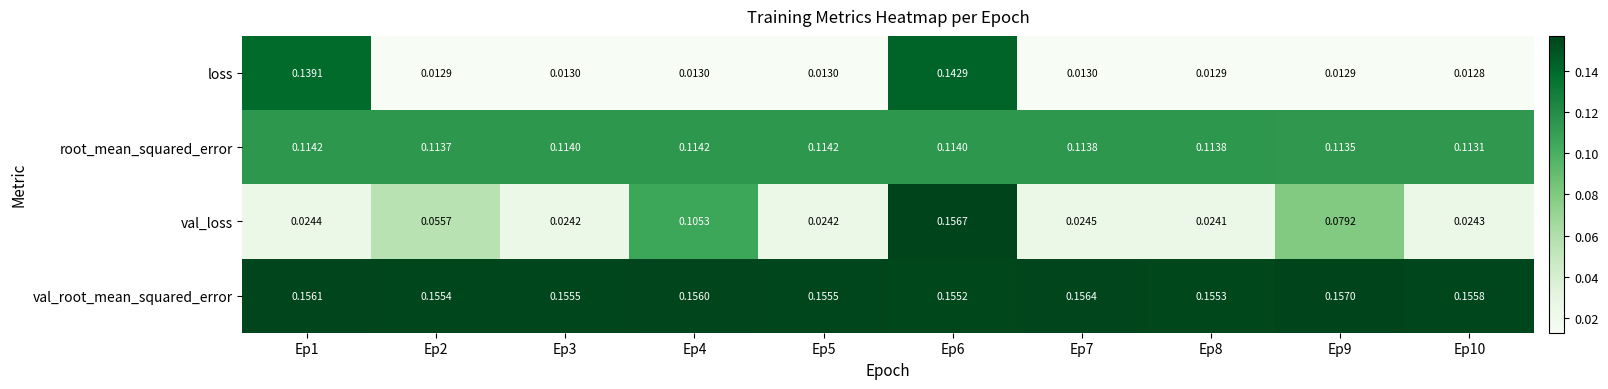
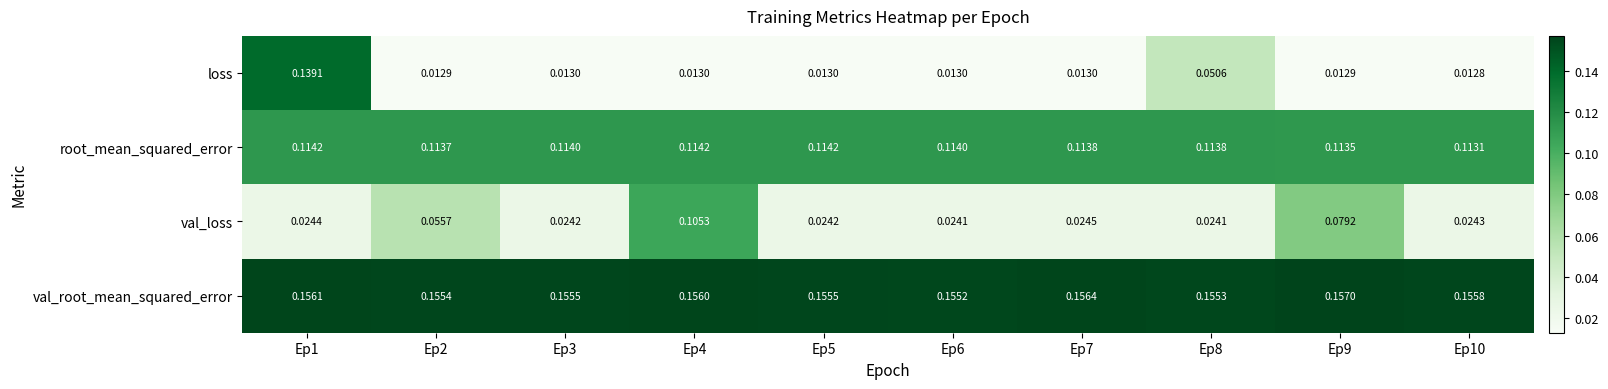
  {
    "loss": {
      "Ep1": 0.1391,
      "Ep2": 0.0129,
      "Ep3": 0.0130,
      "Ep4": 0.0130,
      "Ep5": 0.0130,
-     "Ep6": 0.1429,
+     "Ep6": 0.0130,
      "Ep7": 0.0130,
-     "Ep8": 0.0129,
+     "Ep8": 0.0506,
      "Ep9": 0.0129,
      "Ep10": 0.0128
    },
    "root_mean_squared_error": {
      "Ep1": 0.1142,
      "Ep2": 0.1137,
      "Ep3": 0.1140,
      "Ep4": 0.1142,
      "Ep5": 0.1142,
      "Ep6": 0.1140,
      "Ep7": 0.1138,
      "Ep8": 0.1138,
      "Ep9": 0.1135,
      "Ep10": 0.1131
    },
    "val_loss": {
      "Ep1": 0.0244,
      "Ep2": 0.0557,
      "Ep3": 0.0242,
      "Ep4": 0.1053,
      "Ep5": 0.0242,
-     "Ep6": 0.1567,
+     "Ep6": 0.0241,
      "Ep7": 0.0245,
      "Ep8": 0.0241,
      "Ep9": 0.0792,
      "Ep10": 0.0243
    },
    "val_root_mean_squared_error": {
      "Ep1": 0.1561,
      "Ep2": 0.1554,
      "Ep3": 0.1555,
      "Ep4": 0.1560,
      "Ep5": 0.1555,
      "Ep6": 0.1552,
      "Ep7": 0.1564,
      "Ep8": 0.1553,
      "Ep9": 0.1570,
      "Ep10": 0.1558
    }
  }
